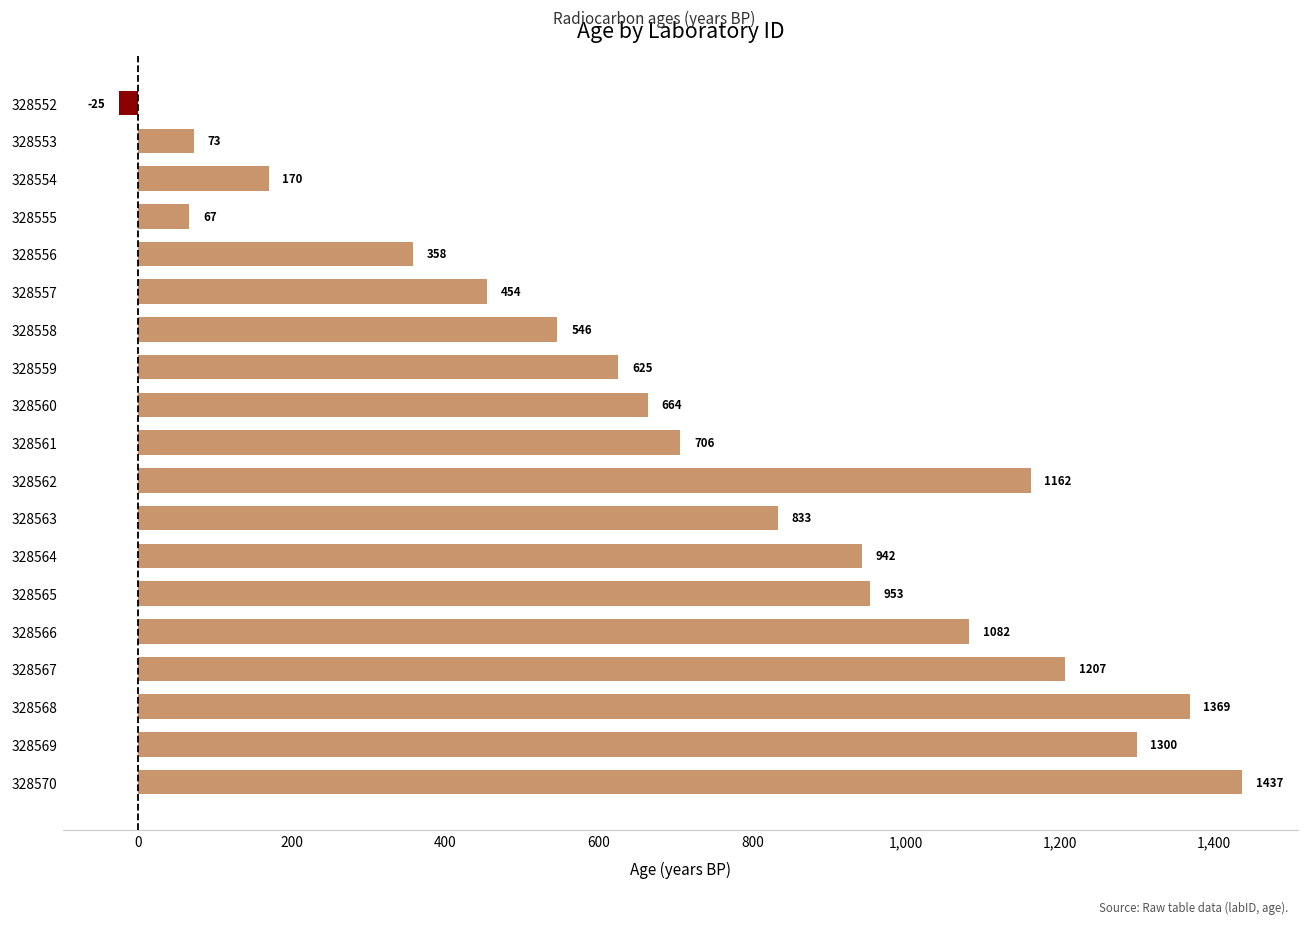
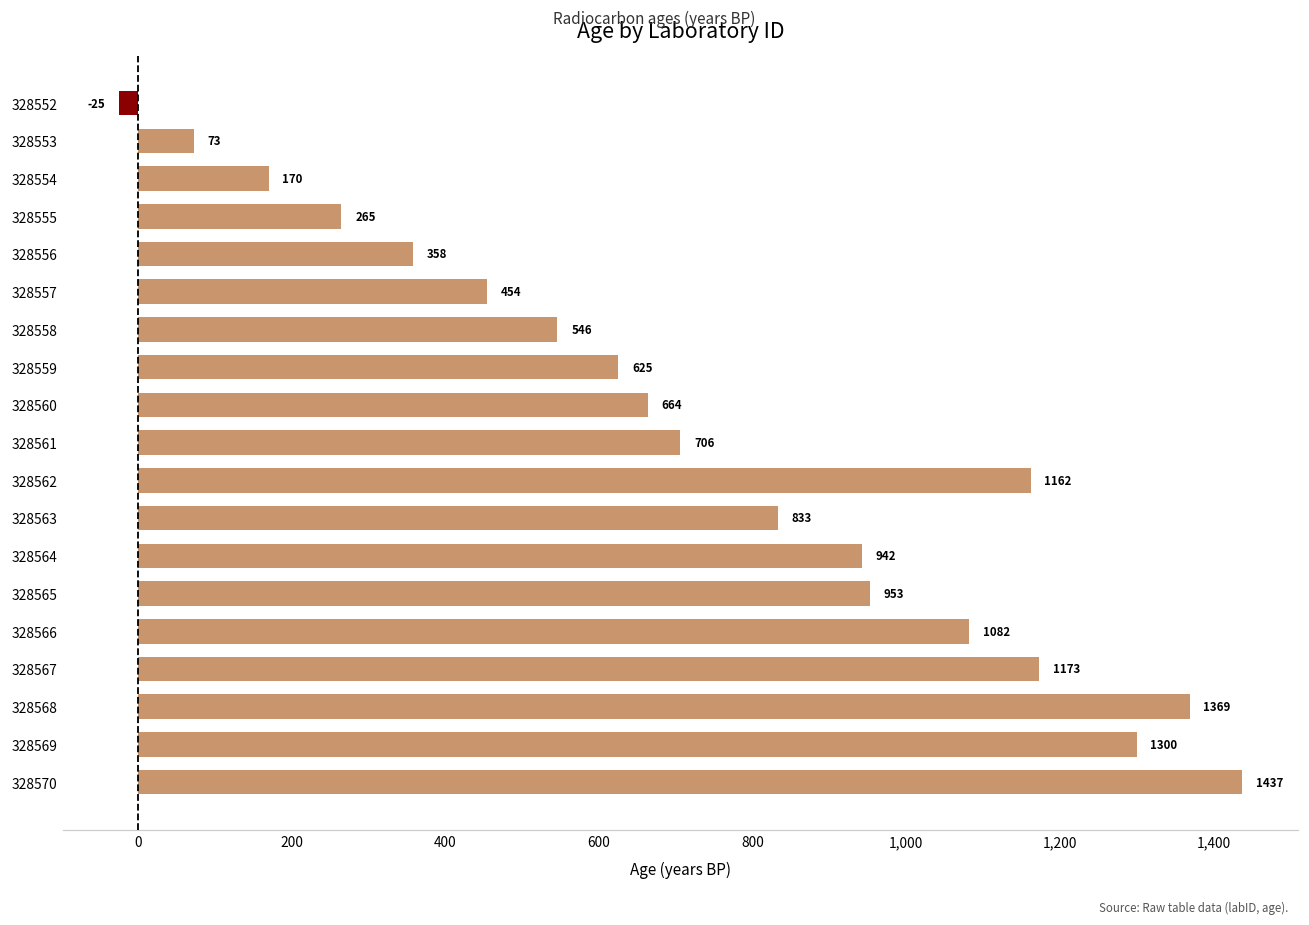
  {
    "328552": -25,
    "328553": 73,
    "328554": 170,
-   "328555": 67,
+   "328555": 265,
    "328556": 358,
    "328557": 454,
    "328558": 546,
    "328559": 625,
    "328560": 664,
    "328561": 706,
    "328562": 1162,
    "328563": 833,
    "328564": 942,
    "328565": 953,
    "328566": 1082,
-   "328567": 1207,
+   "328567": 1173,
    "328568": 1369,
    "328569": 1300,
    "328570": 1437
  }
